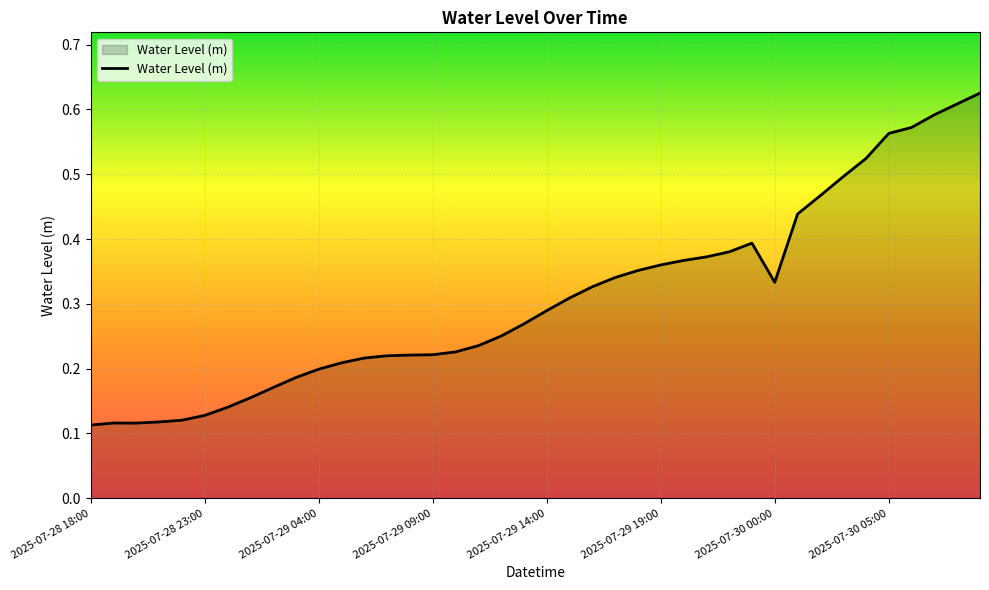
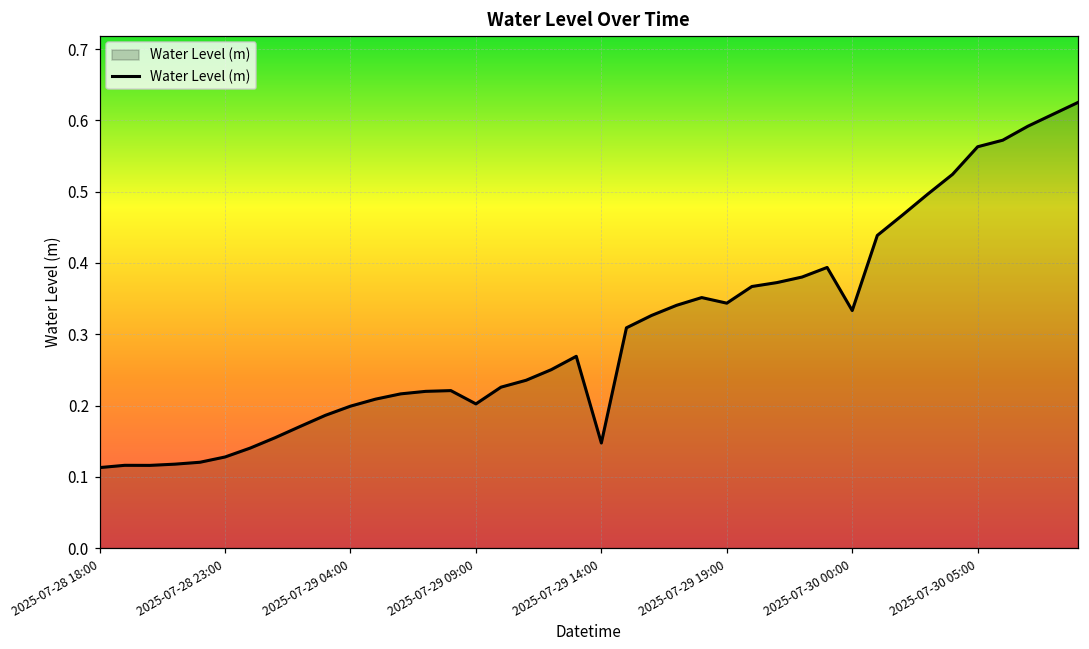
  {
    "2025-07-28 18:00": 0.11,
    "2025-07-28 23:00": 0.13,
    "2025-07-29 04:00": 0.20,
-   "2025-07-29 09:00": 0.22,
-   "2025-07-29 14:00": 0.29,
-   "2025-07-29 19:00": 0.36,
+   "2025-07-29 09:00": 0.20,
+   "2025-07-29 14:00": 0.15,
+   "2025-07-29 19:00": 0.34,
    "2025-07-30 00:00": 0.33,
    "2025-07-30 05:00": 0.56
  }
